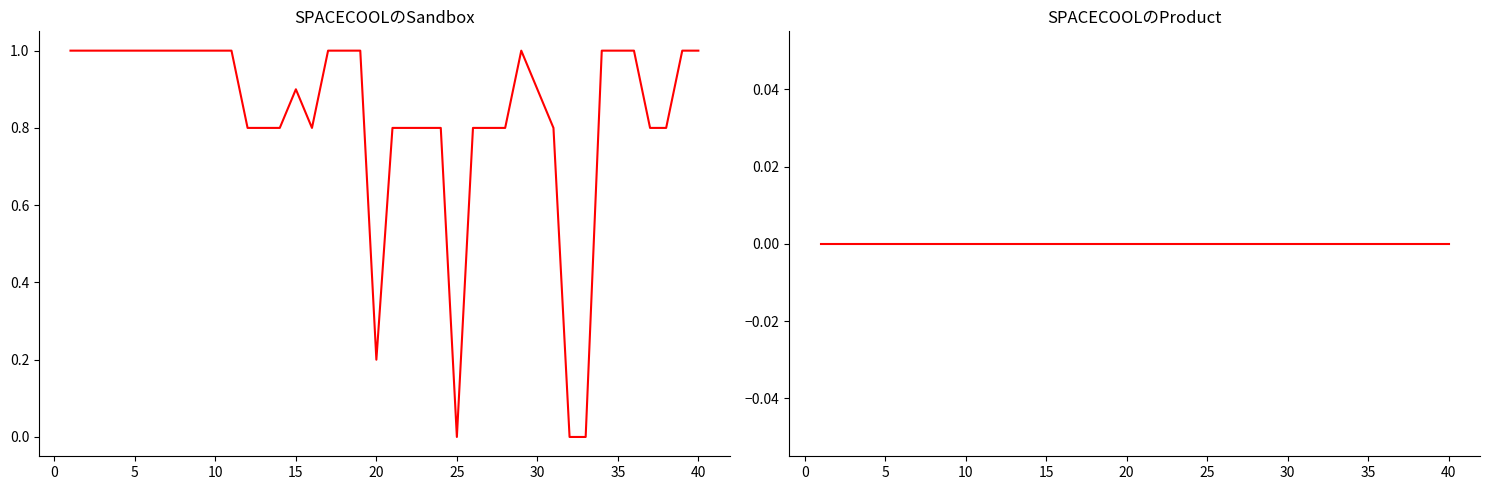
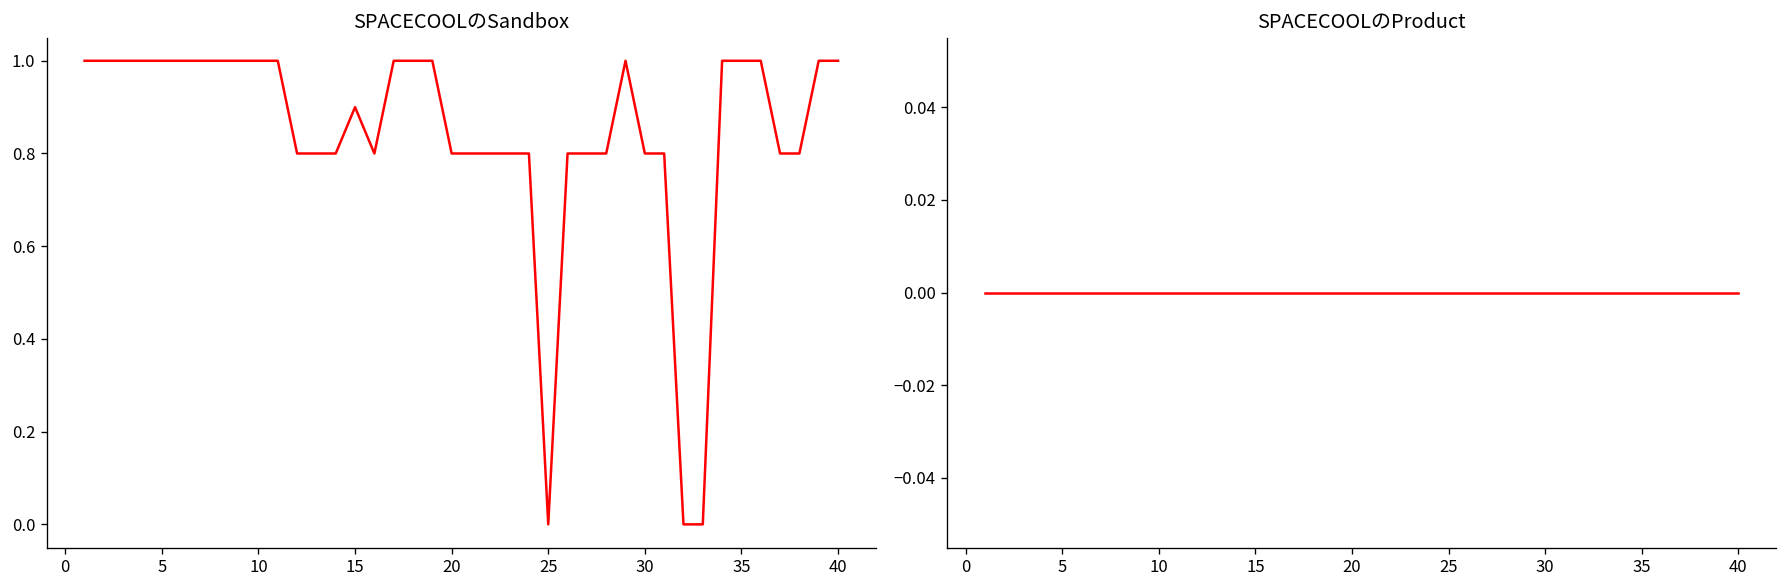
  {
    "SPACECOOLのSandbox": {
      "5": 1.0,
      "10": 1.0,
      "15": 0.9,
-     "20": 0.2,
+     "20": 0.8,
      "25": 0.0,
-     "30": 0.9,
+     "30": 0.8,
      "35": 1.0,
      "40": 1.0
    },
    "SPACECOOLのProduct": {
      "5": 0.000,
      "10": 0.000,
      "15": 0.000,
      "20": 0.000,
      "25": 0.000,
      "30": 0.000,
      "35": 0.000,
      "40": 0.000
    }
  }
